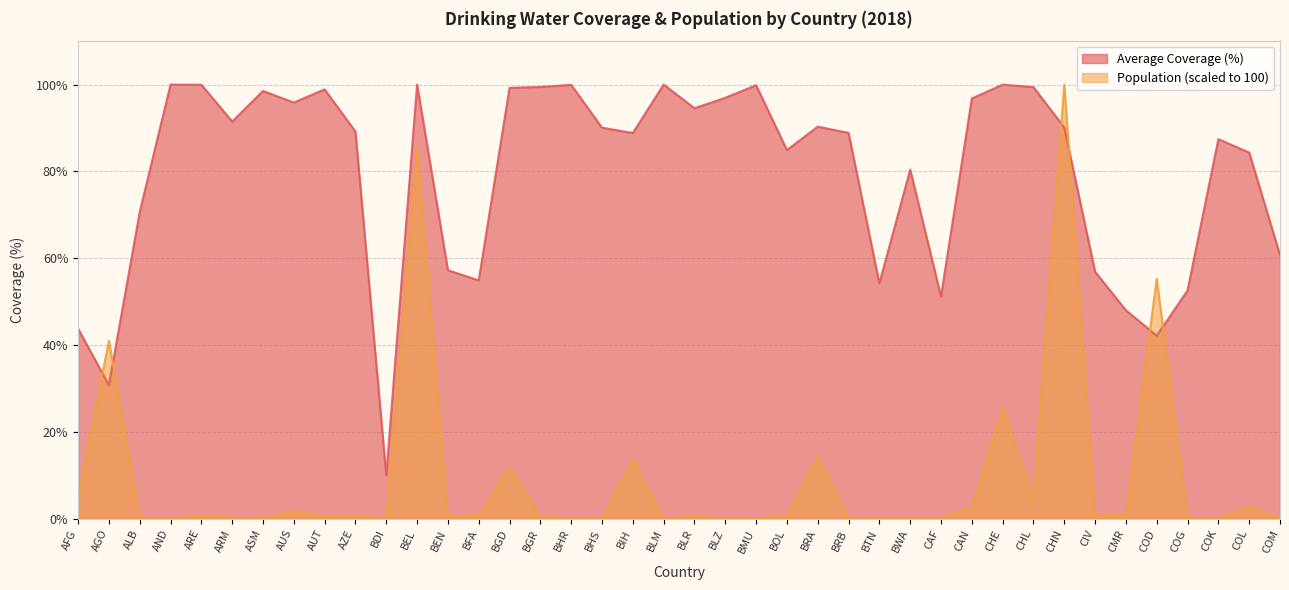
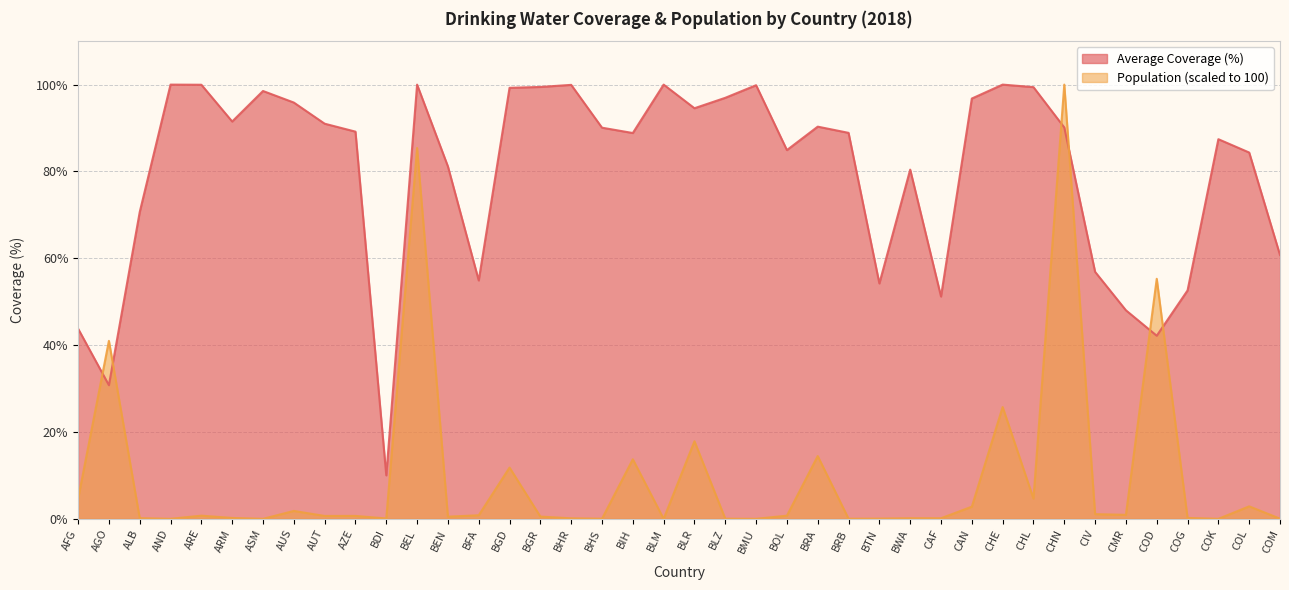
  {
    "Average Coverage (%)": {
      "AFG": "44%",
      "AGO": "31%",
      "ALB": "71%",
      "AND": "100%",
      "ARE": "100%",
      "ARM": "92%",
      "ASM": "99%",
      "AUS": "96%",
-     "AUT": "99%",
+     "AUT": "91%",
      "AZE": "89%",
      "BDI": "10%",
      "BEL": "100%",
-     "BEN": "57%",
+     "BEN": "81%",
      "BFA": "55%",
      "BGD": "99%",
      "BGR": "99%",
      "BHR": "100%",
      "BHS": "90%",
      "BIH": "89%",
      "BLM": "100%",
      "BLR": "95%",
      "BLZ": "97%",
      "BMU": "100%",
      "BOL": "85%",
      "BRA": "90%",
      "BRB": "89%",
      "BTN": "54%",
      "BWA": "80%",
      "CAF": "51%",
      "CAN": "97%",
      "CHE": "100%",
      "CHL": "99%",
      "CHN": "90%",
      "CIV": "57%",
      "CMR": "48%",
      "COD": "42%",
      "COG": "53%",
      "COK": "87%",
      "COL": "84%",
      "COM": "61%"
    },
    "Population (scaled to 100)": {
      "AFG": "5%",
      "AGO": "41%",
      "ALB": "0%",
      "AND": "0%",
      "ARE": "1%",
      "ARM": "0%",
      "ASM": "0%",
      "AUS": "2%",
      "AUT": "1%",
      "AZE": "1%",
      "BDI": "0%",
      "BEL": "85%",
      "BEN": "1%",
      "BFA": "1%",
      "BGD": "12%",
      "BGR": "1%",
      "BHR": "0%",
      "BHS": "0%",
      "BIH": "14%",
      "BLM": "0%",
-     "BLR": "1%",
+     "BLR": "18%",
      "BLZ": "0%",
      "BMU": "0%",
      "BOL": "1%",
      "BRA": "14%",
      "BRB": "0%",
      "BTN": "0%",
      "BWA": "0%",
      "CAF": "0%",
      "CAN": "3%",
      "CHE": "26%",
      "CHL": "5%",
      "CHN": "100%",
      "CIV": "1%",
      "CMR": "1%",
      "COD": "55%",
      "COG": "0%",
      "COK": "0%",
      "COL": "3%",
      "COM": "0%"
    }
  }
